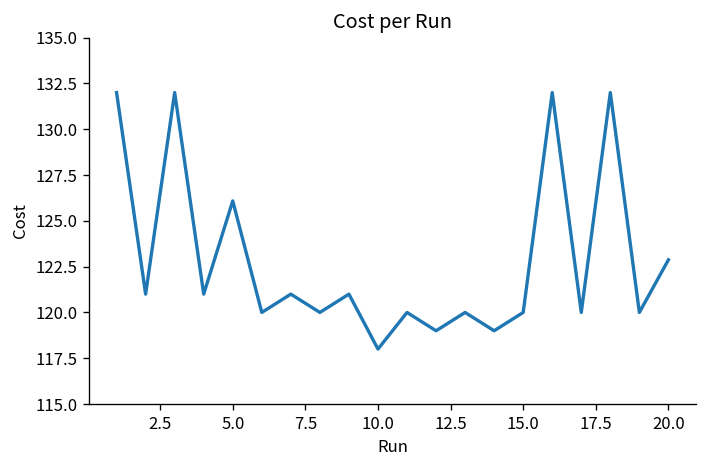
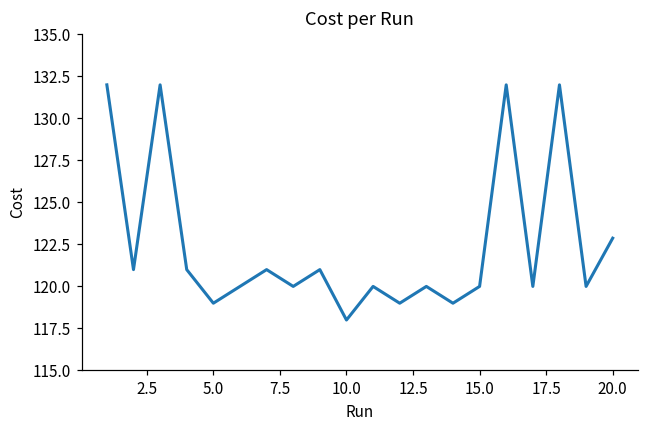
  {
-   "5.0": 126.1,
+   "5.0": 119.0,
    "10.0": 118.0,
    "15.0": 120.0,
    "20.0": 122.9
  }
